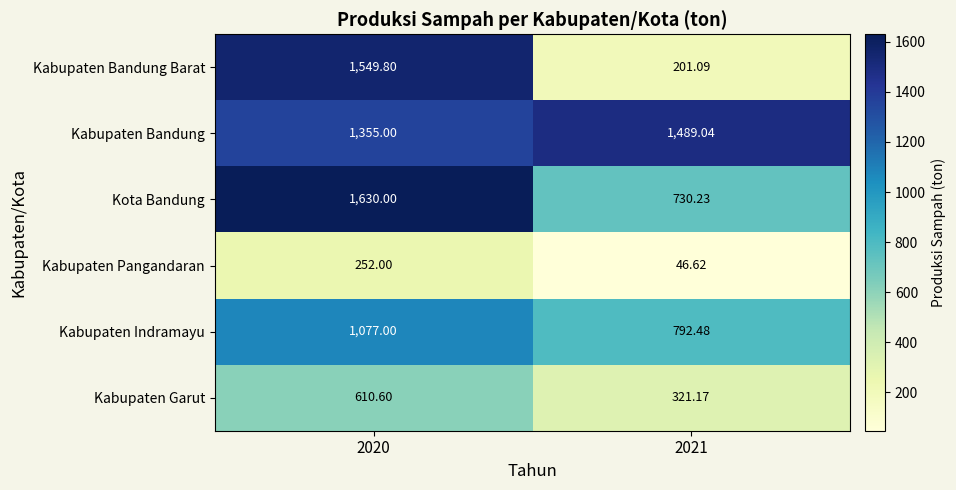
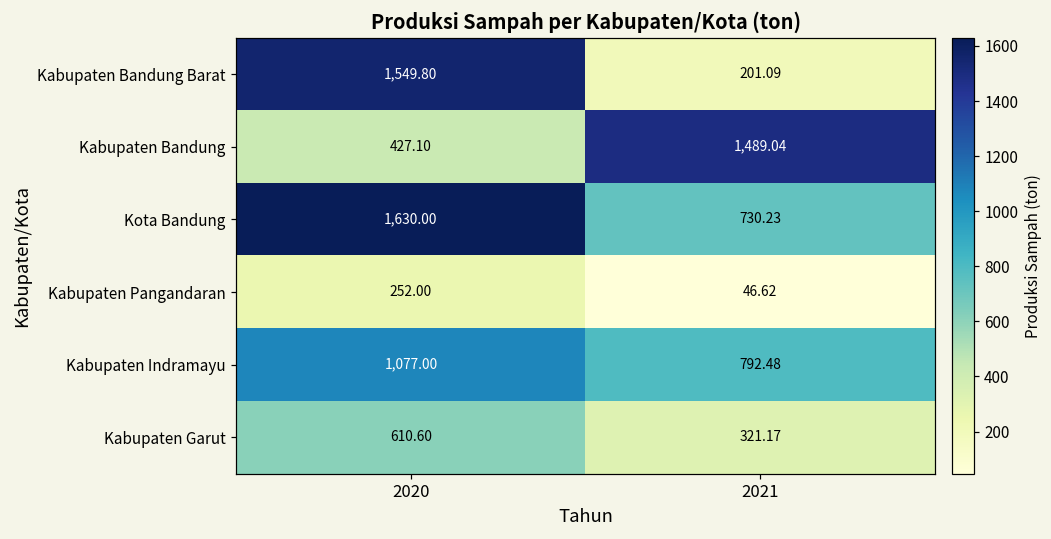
  {
    "Kabupaten Bandung Barat": {
      "2020": "1,549.80",
      "2021": "201.09"
    },
    "Kabupaten Bandung": {
-     "2020": "1,355.00",
+     "2020": "427.10",
      "2021": "1,489.04"
    },
    "Kota Bandung": {
      "2020": "1,630.00",
      "2021": "730.23"
    },
    "Kabupaten Pangandaran": {
      "2020": "252.00",
      "2021": "46.62"
    },
    "Kabupaten Indramayu": {
      "2020": "1,077.00",
      "2021": "792.48"
    },
    "Kabupaten Garut": {
      "2020": "610.60",
      "2021": "321.17"
    }
  }
